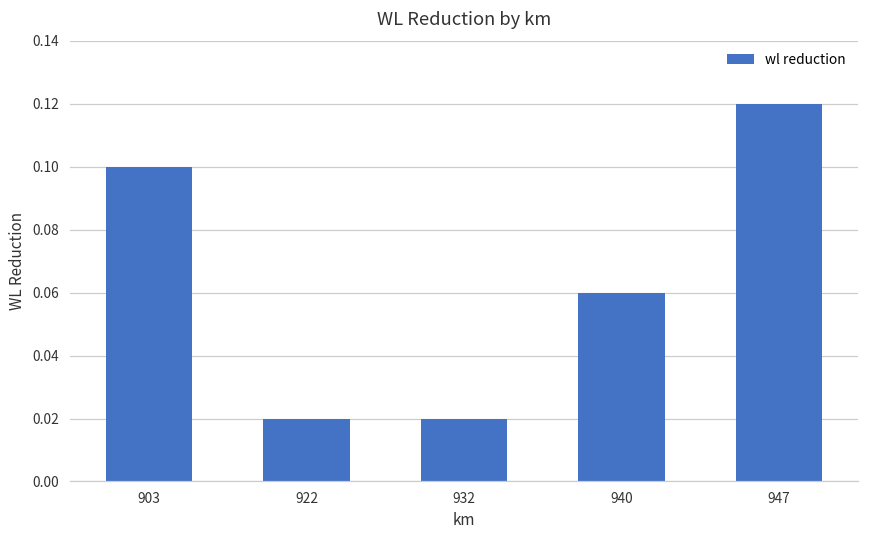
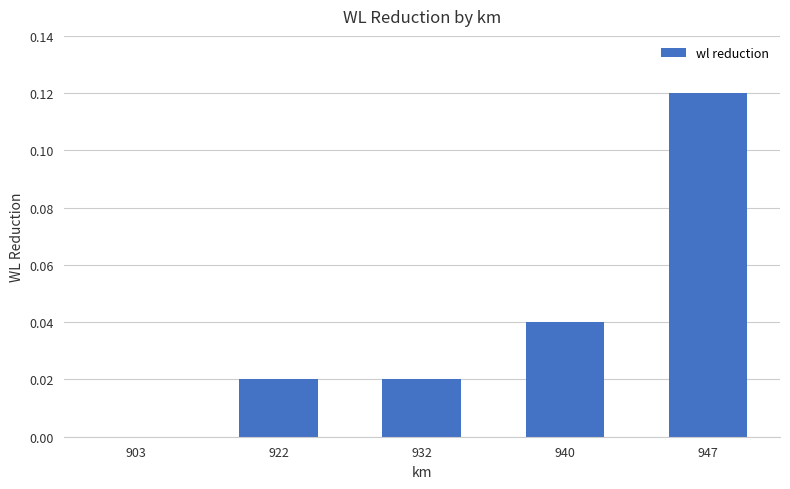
  {
-   "903": 0.1,
+   "903": 0.0,
    "922": 0.02,
    "932": 0.02,
-   "940": 0.06,
+   "940": 0.04,
    "947": 0.12
  }
